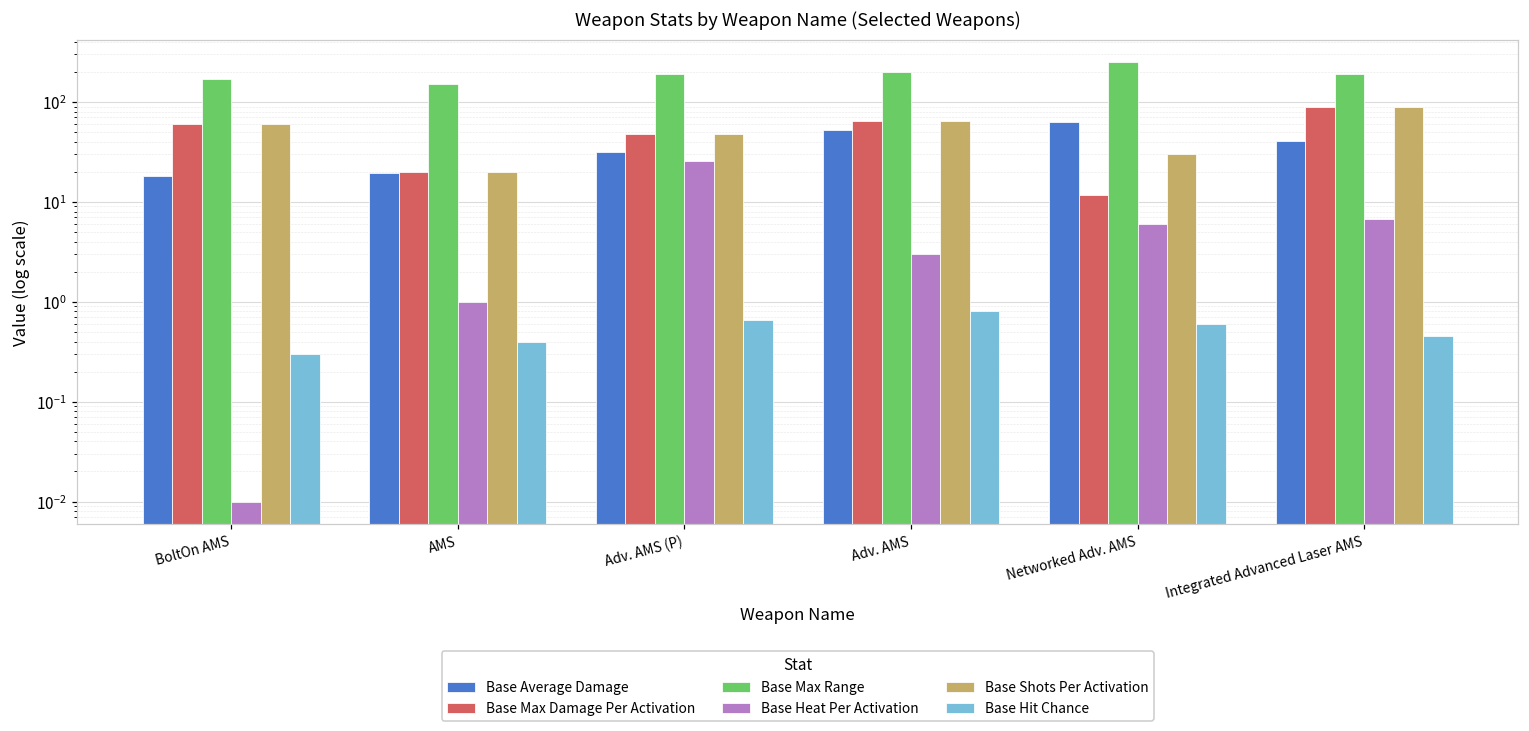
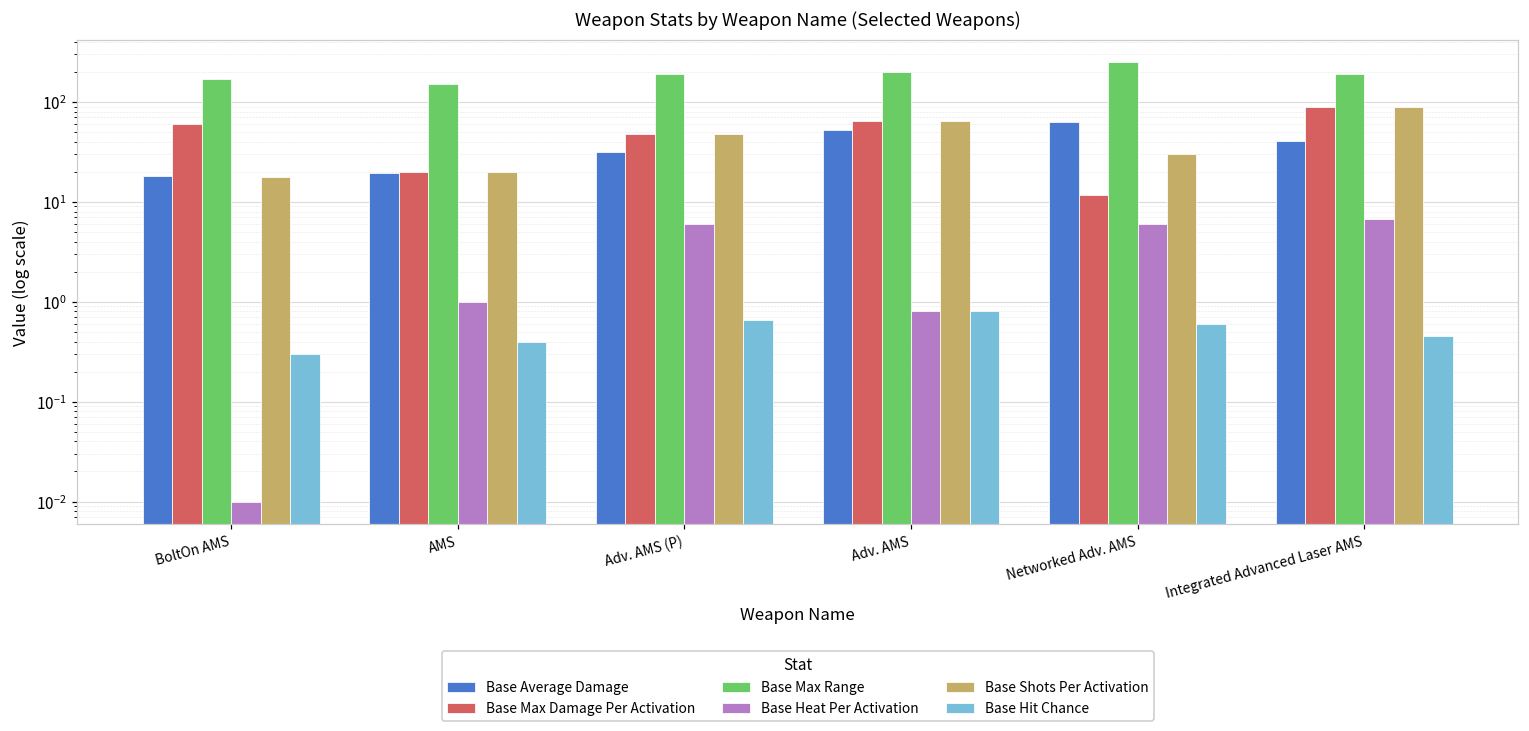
  {
    "Base Average Damage": {
      "BoltOn AMS": 18,
      "AMS": 19,
      "Adv. AMS (P)": 31,
      "Adv. AMS": 50,
      "Networked Adv. AMS": 60,
      "Integrated Advanced Laser AMS": 40
    },
    "Base Max Damage Per Activation": {
      "BoltOn AMS": 60,
      "AMS": 20,
      "Adv. AMS (P)": 50,
      "Adv. AMS": 70,
      "Networked Adv. AMS": 12,
      "Integrated Advanced Laser AMS": 90
    },
    "Base Max Range": {
      "BoltOn AMS": 170,
      "AMS": 150,
      "Adv. AMS (P)": 190,
      "Adv. AMS": 200,
      "Networked Adv. AMS": 250,
      "Integrated Advanced Laser AMS": 190
    },
    "Base Heat Per Activation": {
      "BoltOn AMS": 0.010,
      "AMS": 1.0,
-     "Adv. AMS (P)": 26,
-     "Adv. AMS": 3.0,
+     "Adv. AMS (P)": 6,
+     "Adv. AMS": 0.8,
      "Networked Adv. AMS": 6,
      "Integrated Advanced Laser AMS": 7
    },
    "Base Shots Per Activation": {
-     "BoltOn AMS": 60,
+     "BoltOn AMS": 18,
      "AMS": 20,
      "Adv. AMS (P)": 50,
      "Adv. AMS": 70,
      "Networked Adv. AMS": 30,
      "Integrated Advanced Laser AMS": 90
    },
    "Base Hit Chance": {
      "BoltOn AMS": 0.3,
      "AMS": 0.4,
      "Adv. AMS (P)": 0.7,
      "Adv. AMS": 0.8,
      "Networked Adv. AMS": 0.6,
      "Integrated Advanced Laser AMS": 0.5
    }
  }
